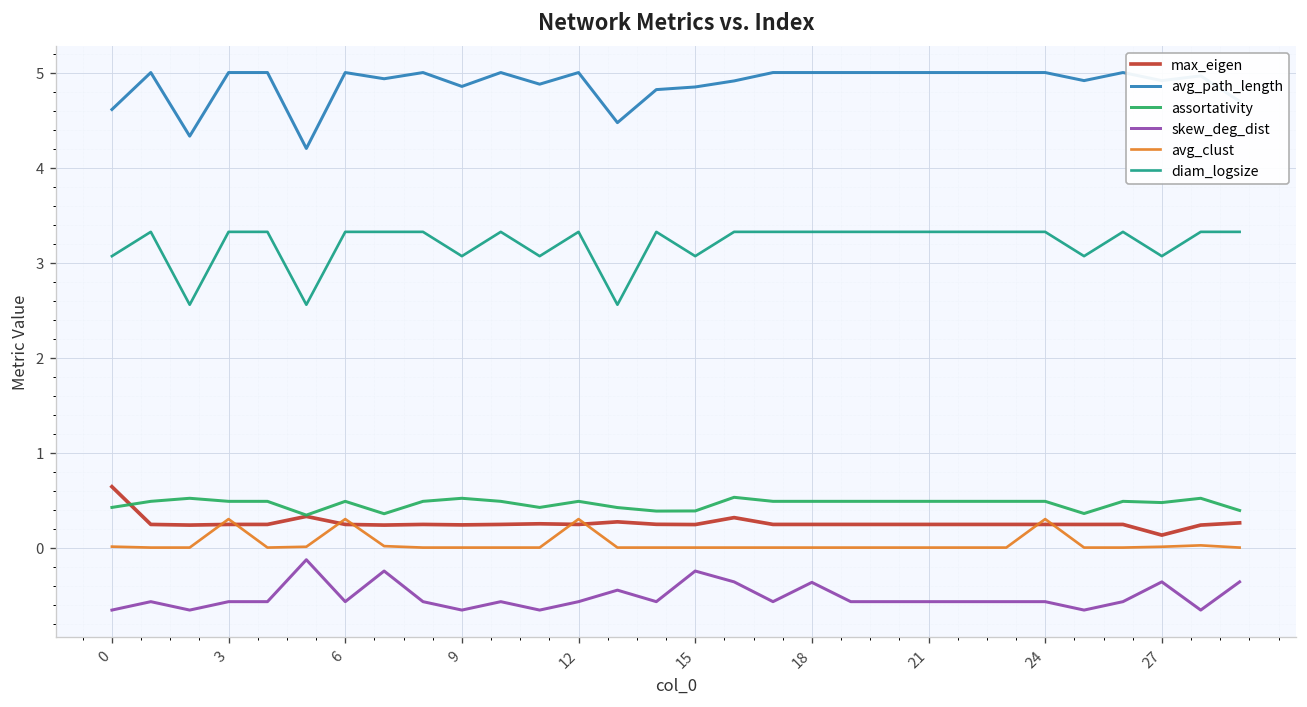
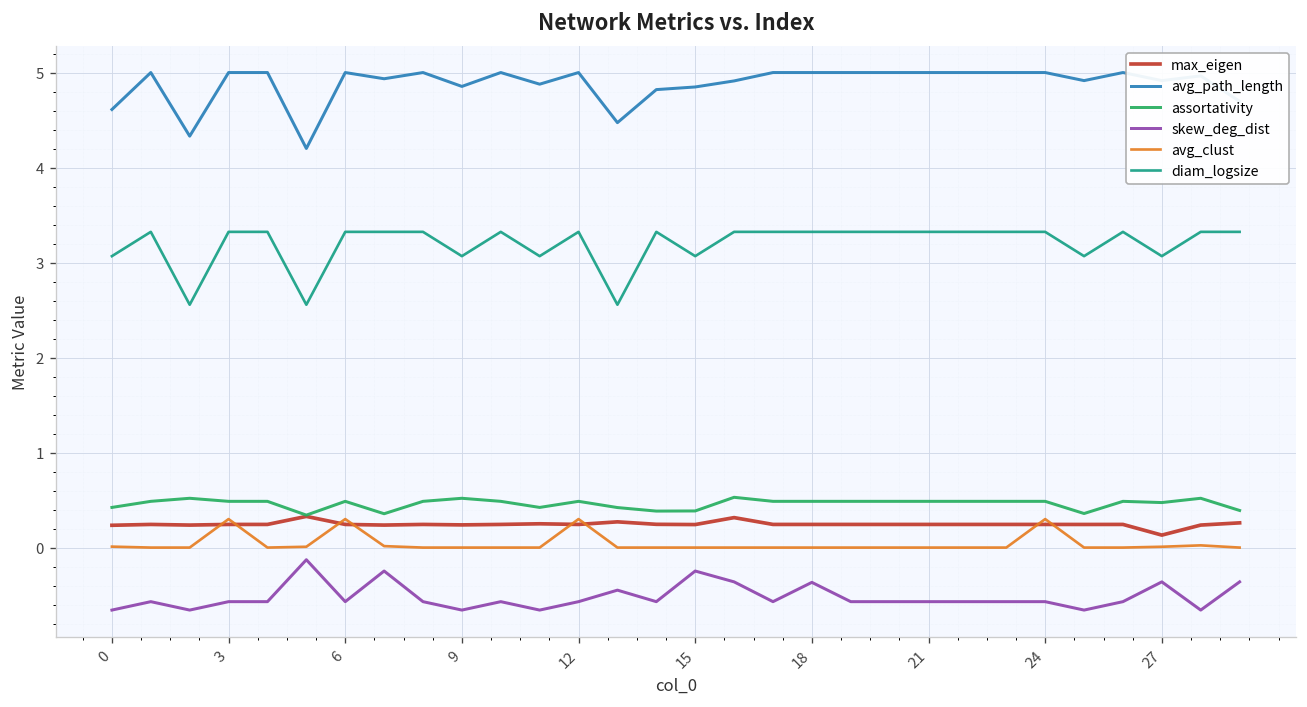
  {
    "max_eigen": {
-     "0": 0.6,
+     "0": 0.2,
      "3": 0.2,
      "6": 0.2,
      "9": 0.2,
      "12": 0.2,
      "15": 0.2,
      "18": 0.2,
      "21": 0.2,
      "24": 0.2,
      "27": 0.1
    },
    "avg_path_length": {
      "0": 4.6,
      "3": 5.0,
      "6": 5.0,
      "9": 4.9,
      "12": 5.0,
      "15": 4.8,
      "18": 5.0,
      "21": 5.0,
      "24": 5.0
    },
    "skew_deg_dist": {
      "0": -0.7,
      "3": -0.6,
      "6": -0.6,
      "9": -0.7,
      "12": -0.6,
      "15": -0.2,
      "18": -0.4,
      "21": -0.6,
      "24": -0.6,
      "27": -0.4
    },
    "avg_clust": {
      "0": 0.0,
      "3": 0.3,
      "6": 0.3,
      "9": 0.0,
      "12": 0.3,
      "15": 0.0,
      "18": 0.0,
      "21": 0.0,
      "24": 0.3,
      "27": 0.0
    }
  }
